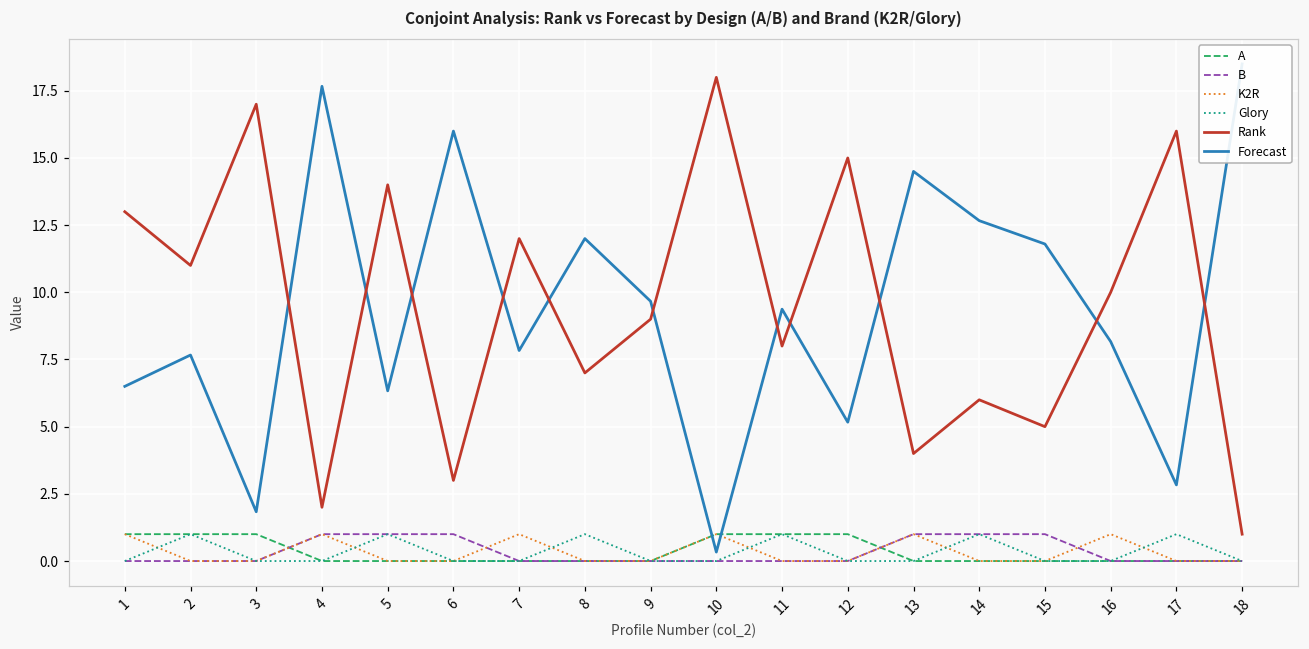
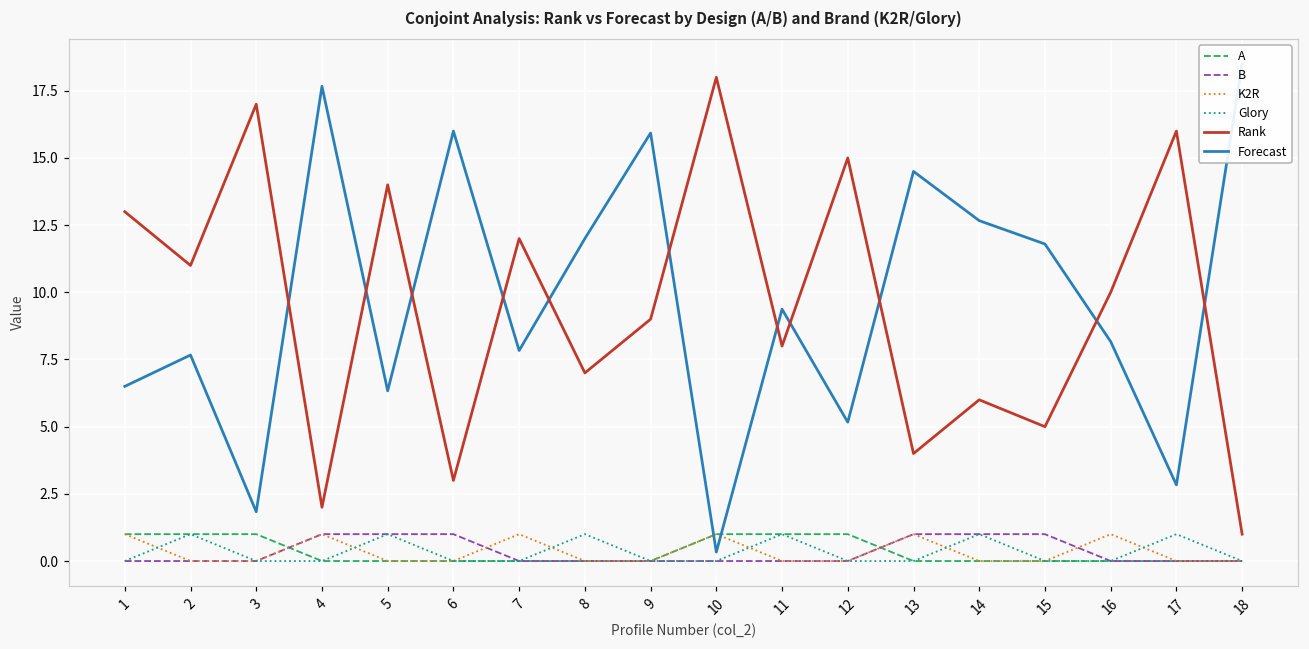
  {
    "B": {
      "6": 1.0,
      "15": 1.0
    },
    "K2R": {
      "7": 1.0,
      "16": 1.0
    },
    "Rank": {
      "1": 13.0,
      "2": 11.0,
      "3": 17.0,
      "4": 2.0,
      "5": 14.0,
      "6": 3.0,
      "7": 12.0,
      "8": 7.0,
      "9": 9.0,
      "10": 18.0,
      "11": 8.0,
      "12": 15.0,
      "13": 4.0,
      "14": 6.0,
      "15": 5.0,
      "16": 10.0,
      "17": 16.0,
      "18": 1.0
    },
    "Forecast": {
      "1": 6.5,
      "2": 7.7,
      "3": 1.8,
      "4": 17.7,
      "5": 6.3,
      "6": 16.0,
      "7": 7.8,
      "8": 12.0,
-     "9": 9.7,
+     "9": 15.9,
      "10": 0.3,
      "11": 9.4,
      "12": 5.2,
      "13": 14.5,
      "14": 12.7,
      "15": 11.8,
      "16": 8.2,
      "17": 2.8
    }
  }
